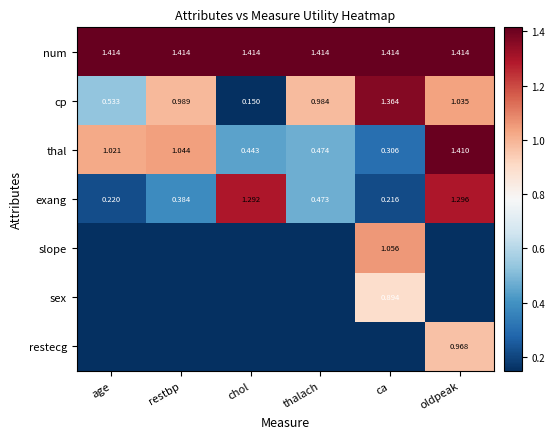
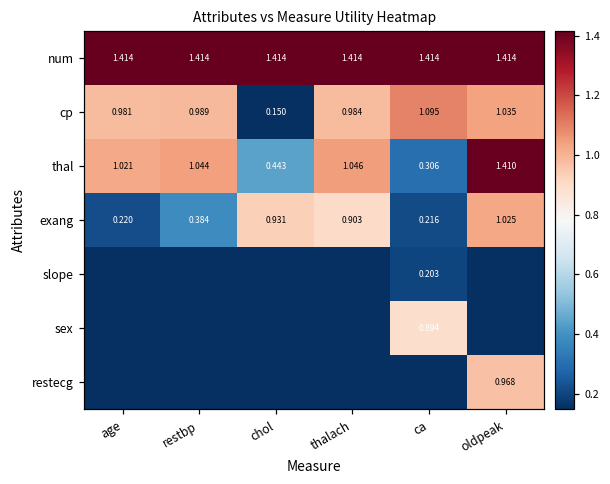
  {
    "num": {
      "age": 1.414,
      "restbp": 1.414,
      "chol": 1.414,
      "thalach": 1.414,
      "ca": 1.414,
      "oldpeak": 1.414
    },
    "cp": {
-     "age": 0.533,
+     "age": 0.981,
      "restbp": 0.989,
      "chol": 0.150,
      "thalach": 0.984,
-     "ca": 1.364,
+     "ca": 1.095,
      "oldpeak": 1.035
    },
    "thal": {
      "age": 1.021,
      "restbp": 1.044,
      "chol": 0.443,
-     "thalach": 0.474,
+     "thalach": 1.046,
      "ca": 0.306,
      "oldpeak": 1.410
    },
    "exang": {
      "age": 0.220,
      "restbp": 0.384,
-     "chol": 1.292,
-     "thalach": 0.473,
+     "chol": 0.931,
+     "thalach": 0.903,
      "ca": 0.216,
-     "oldpeak": 1.296
+     "oldpeak": 1.025
    },
    "slope": {
-     "ca": 1.056
+     "ca": 0.203
    },
    "sex": {
      "ca": 0.894
    },
    "restecg": {
      "oldpeak": 0.968
    }
  }
